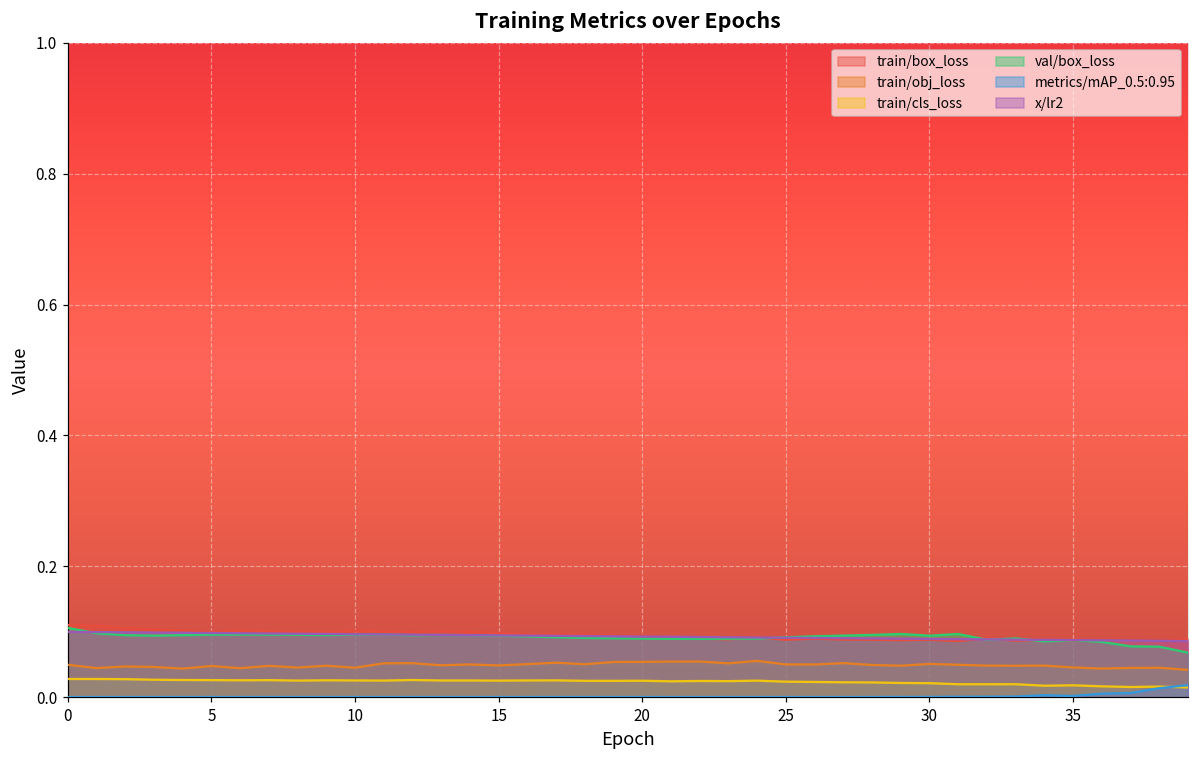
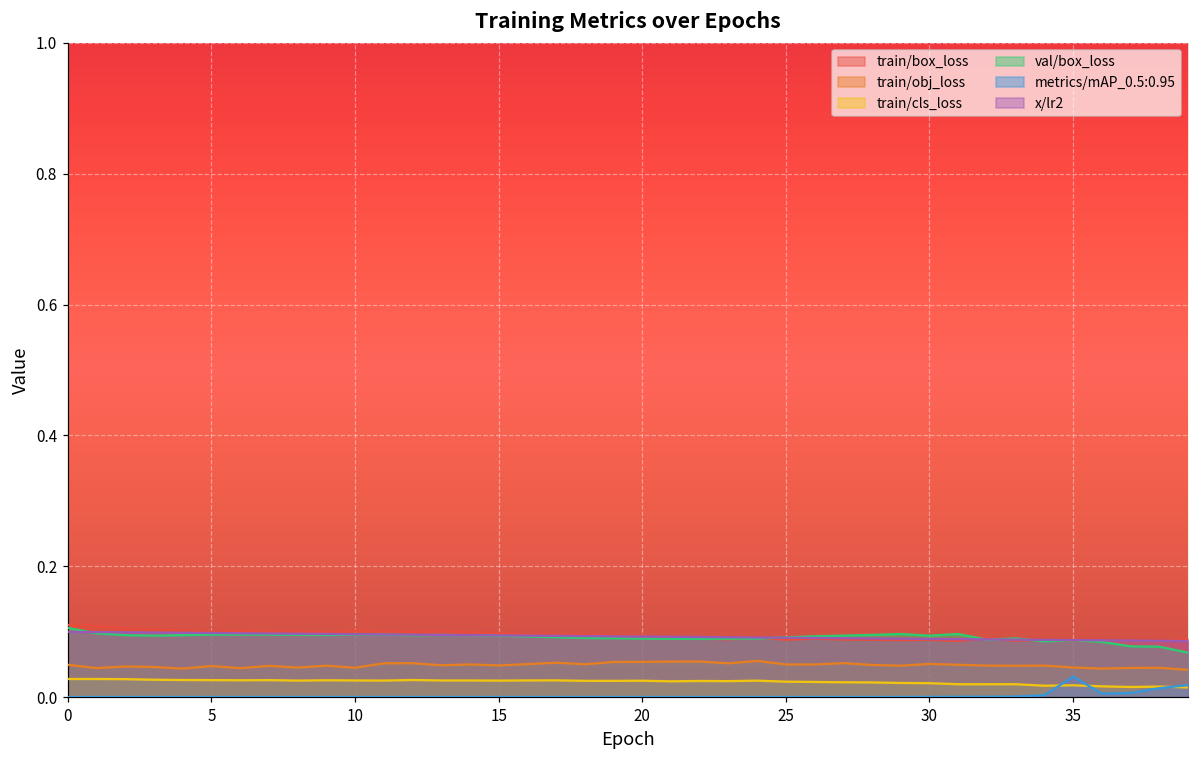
  {
    "val/box_loss": {
      "0": 0.11,
      "30": 0.09
    },
    "metrics/mAP_0.5:0.95": {
      "0": 0.00,
      "5": 0.00,
      "10": 0.00,
      "15": 0.00,
      "20": 0.00,
      "25": 0.00,
      "30": 0.00,
-     "35": 0.00
+     "35": 0.03
    },
    "x/lr2": {
      "0": 0.10
    }
  }
